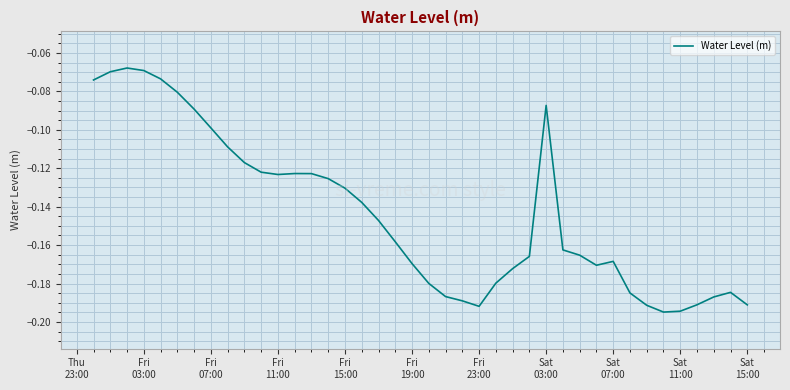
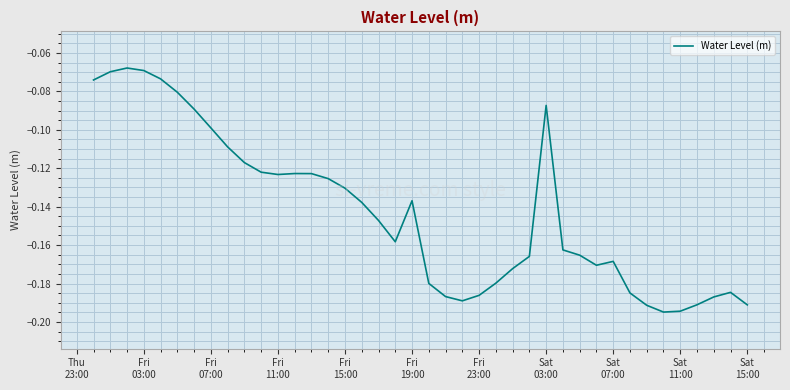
  {
    "Fri 03:00": -0.069,
    "Fri 07:00": -0.099,
    "Fri 11:00": -0.123,
    "Fri 15:00": -0.130,
-   "Fri 19:00": -0.170,
-   "Fri 23:00": -0.192,
+   "Fri 19:00": -0.137,
+   "Fri 23:00": -0.186,
    "Sat 03:00": -0.087,
    "Sat 07:00": -0.168,
    "Sat 11:00": -0.194,
    "Sat 15:00": -0.191
  }
